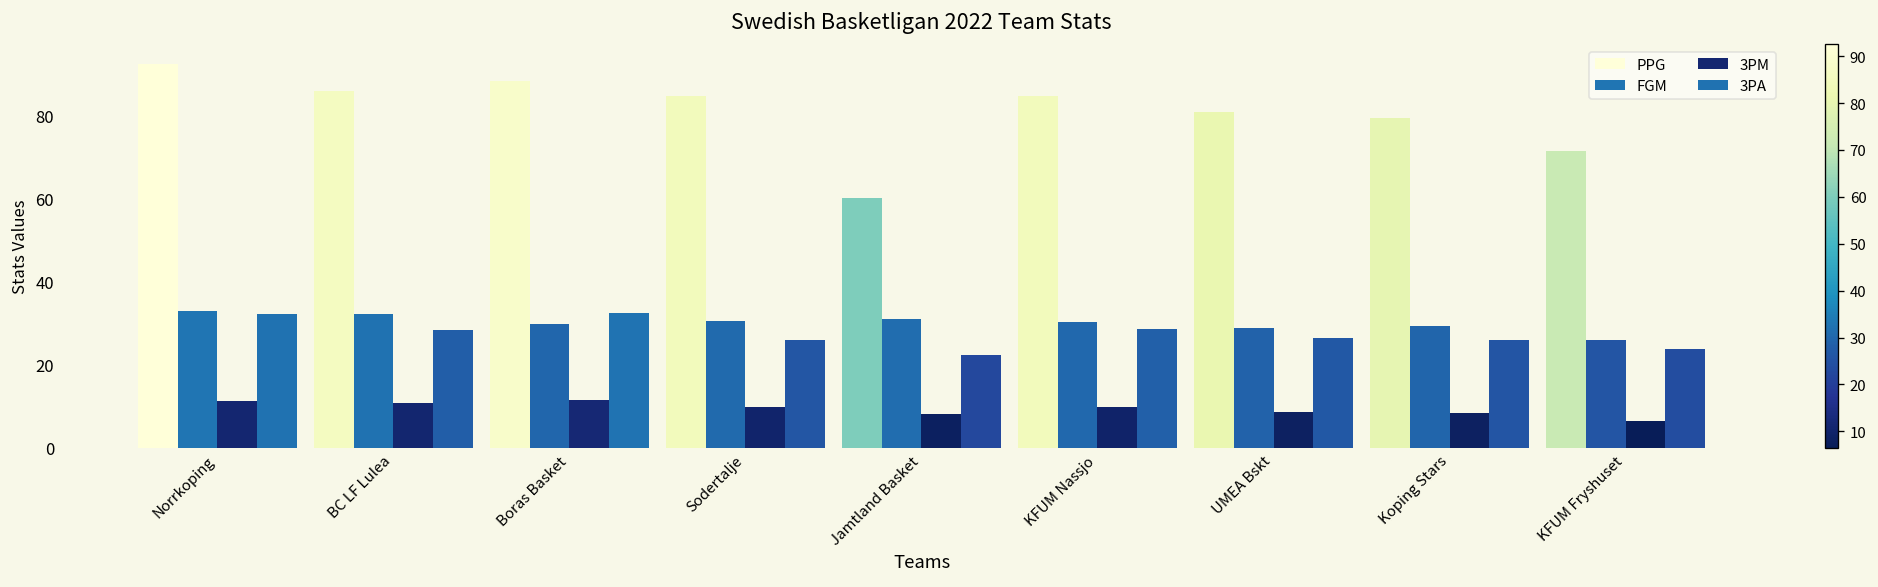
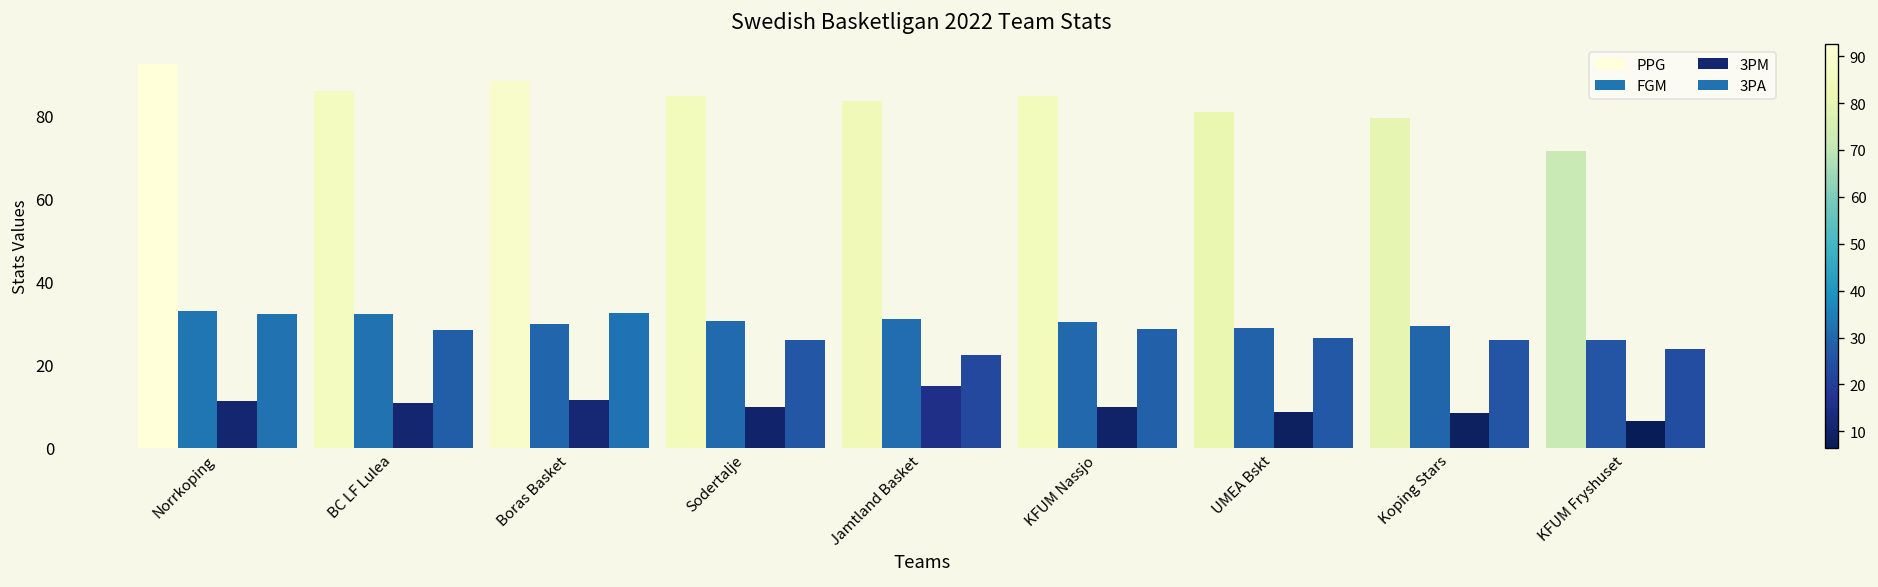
  {
    "PPG": {
      "Norrkoping": 93,
      "BC LF Lulea": 86,
      "Boras Basket": 88,
      "Sodertalje": 85,
-     "Jamtland Basket": 60,
+     "Jamtland Basket": 83,
      "KFUM Nassjo": 85,
      "UMEA Bskt": 81,
      "Koping Stars": 80,
      "KFUM Fryshuset": 71
    },
    "3PM": {
      "Norrkoping": 11,
      "BC LF Lulea": 11,
      "Boras Basket": 12,
      "Sodertalje": 10,
-     "Jamtland Basket": 8,
+     "Jamtland Basket": 15,
      "KFUM Nassjo": 10,
      "UMEA Bskt": 9,
      "Koping Stars": 8,
      "KFUM Fryshuset": 7
    }
  }
